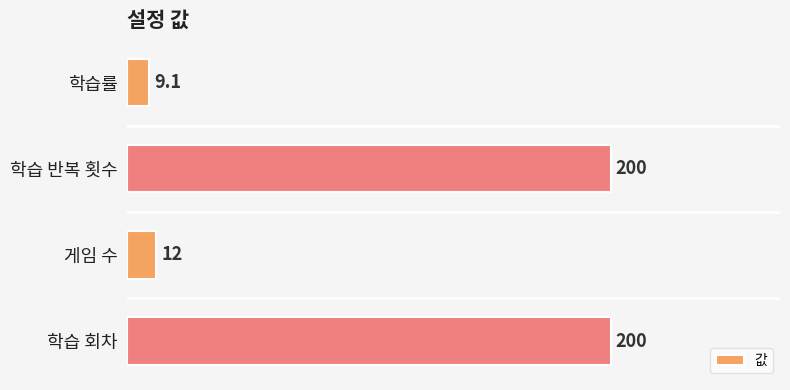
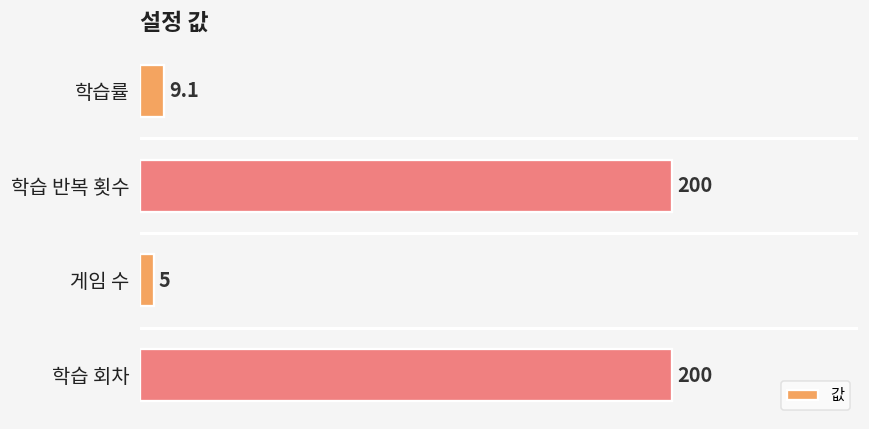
  {
    "학습률": 9.1,
    "학습 반복 횟수": 200,
-   "게임 수": 12,
+   "게임 수": 5,
    "학습 회차": 200
  }
